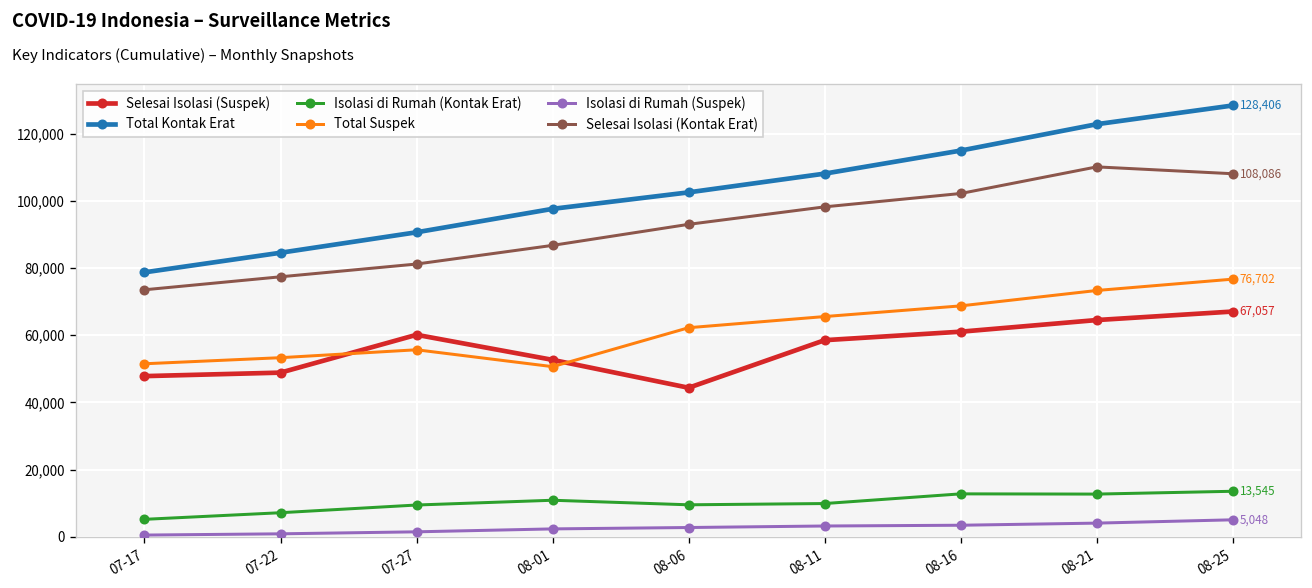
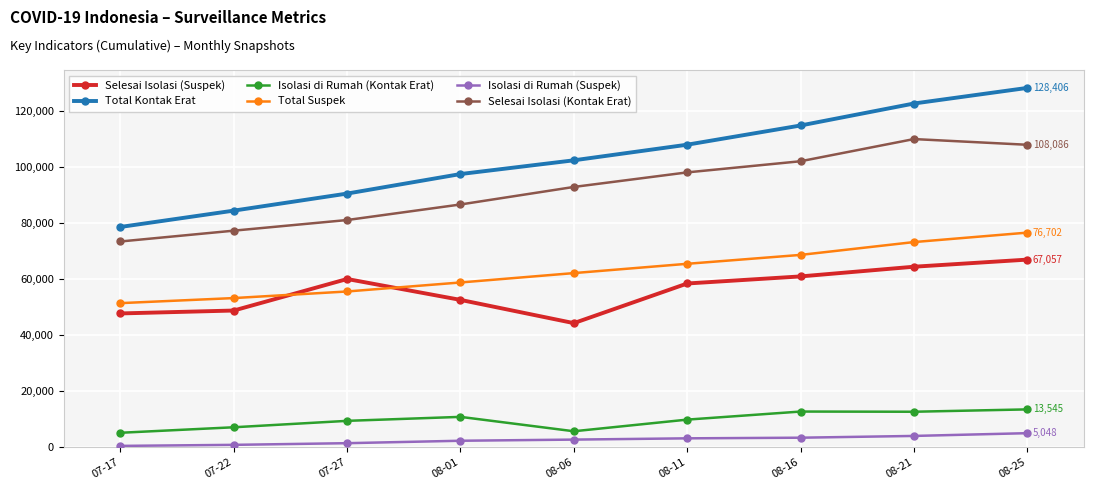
  {
    "Selesai Isolasi (Suspek)": {
      "08-25": "67,057"
    },
    "Total Kontak Erat": {
      "08-25": "128,406"
    },
    "Isolasi di Rumah (Kontak Erat)": {
      "07-17": "5,000",
      "07-22": "7,000",
      "07-27": "9,000",
      "08-01": "11,000",
-     "08-06": "10,000",
+     "08-06": "6,000",
      "08-11": "10,000",
      "08-16": "13,000",
      "08-21": "13,000"
    },
    "Total Suspek": {
      "07-17": "52,000",
      "07-22": "53,000",
      "07-27": "56,000",
-     "08-01": "51,000",
+     "08-01": "59,000",
      "08-06": "62,000",
      "08-11": "66,000",
      "08-16": "69,000",
      "08-21": "73,000"
    },
    "Isolasi di Rumah (Suspek)": {
      "08-25": "5,048"
    },
    "Selesai Isolasi (Kontak Erat)": {
      "08-25": "108,086"
    }
  }
